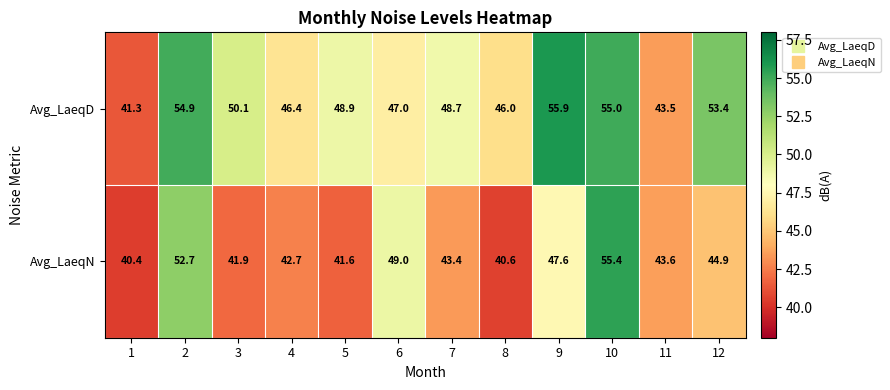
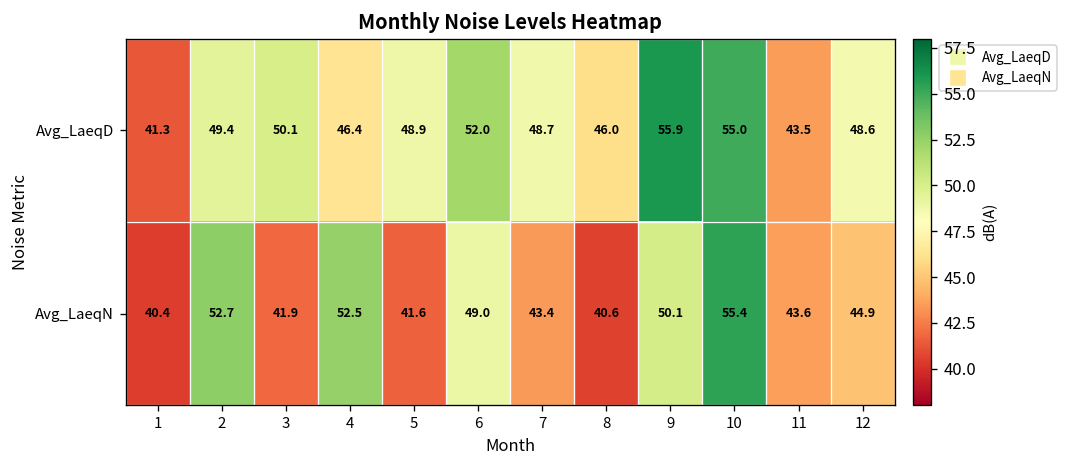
  {
    "Avg_LaeqD": {
      "1": 41.3,
-     "2": 54.9,
+     "2": 49.4,
      "3": 50.1,
      "4": 46.4,
      "5": 48.9,
-     "6": 47.0,
+     "6": 52.0,
      "7": 48.7,
      "8": 46.0,
      "9": 55.9,
      "10": 55.0,
      "11": 43.5,
-     "12": 53.4
+     "12": 48.6
    },
    "Avg_LaeqN": {
      "1": 40.4,
      "2": 52.7,
      "3": 41.9,
-     "4": 42.7,
+     "4": 52.5,
      "5": 41.6,
      "6": 49.0,
      "7": 43.4,
      "8": 40.6,
-     "9": 47.6,
+     "9": 50.1,
      "10": 55.4,
      "11": 43.6,
      "12": 44.9
    }
  }
